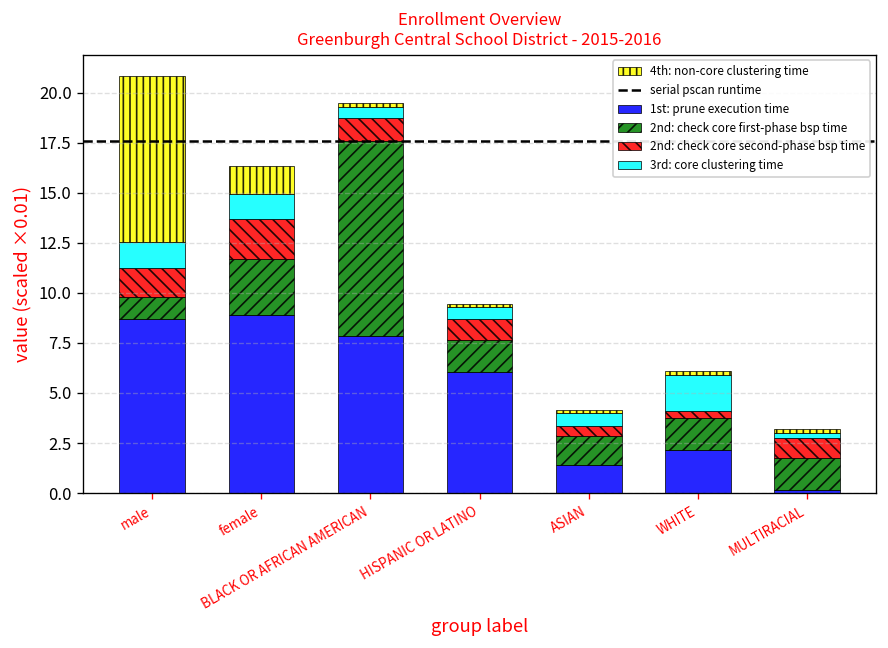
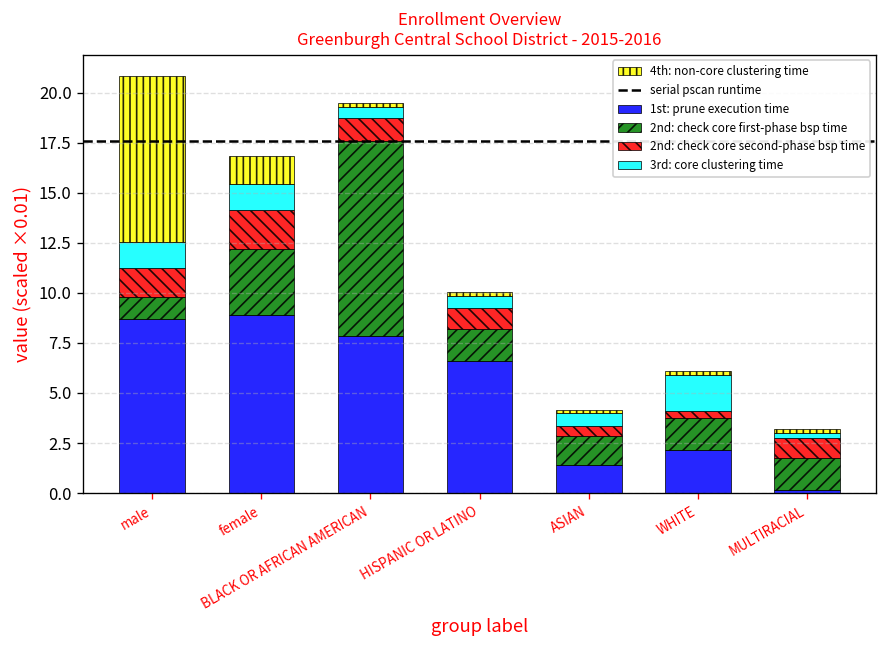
  {
    "1st: prune execution time": {
      "male": 8.7,
      "female": 8.9,
      "BLACK OR AFRICAN AMERICAN": 7.8,
-     "HISPANIC OR LATINO": 6.0,
+     "HISPANIC OR LATINO": 6.6,
      "ASIAN": 1.4,
      "WHITE": 2.2
    },
    "2nd: check core first-phase bsp time": {
      "male": 1.1,
-     "female": 2.8,
+     "female": 3.3,
      "BLACK OR AFRICAN AMERICAN": 9.7,
      "HISPANIC OR LATINO": 1.6,
      "ASIAN": 1.4,
      "WHITE": 1.6,
      "MULTIRACIAL": 1.6
    },
    "2nd: check core second-phase bsp time": {
      "male": 1.4,
      "female": 2.0,
      "BLACK OR AFRICAN AMERICAN": 1.2,
      "HISPANIC OR LATINO": 1.1,
      "ASIAN": 0.5,
      "WHITE": 0.4,
      "MULTIRACIAL": 1.0
    },
    "3rd: core clustering time": {
      "male": 1.3,
      "female": 1.3,
      "BLACK OR AFRICAN AMERICAN": 0.6,
      "HISPANIC OR LATINO": 0.6,
      "ASIAN": 0.6,
      "WHITE": 1.8,
      "MULTIRACIAL": 0.2
    },
    "4th: non-core clustering time": {
      "male": 8.3,
      "female": 1.4,
      "BLACK OR AFRICAN AMERICAN": 0.2,
      "HISPANIC OR LATINO": 0.2,
      "ASIAN": 0.2,
      "WHITE": 0.2,
      "MULTIRACIAL": 0.2
    }
  }
